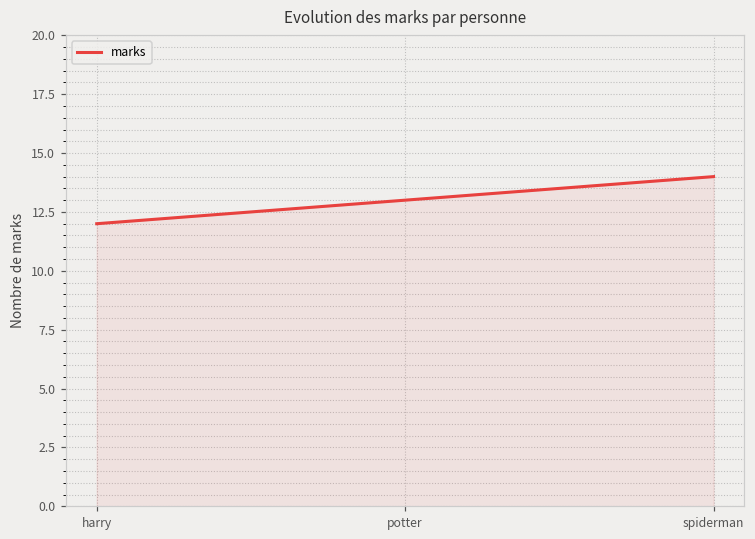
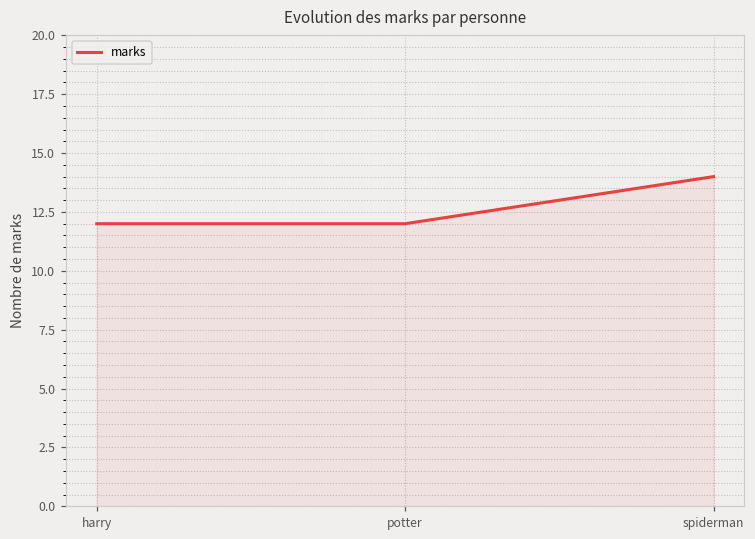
  {
    "harry": 12,
-   "potter": 13,
+   "potter": 12,
    "spiderman": 14
  }
